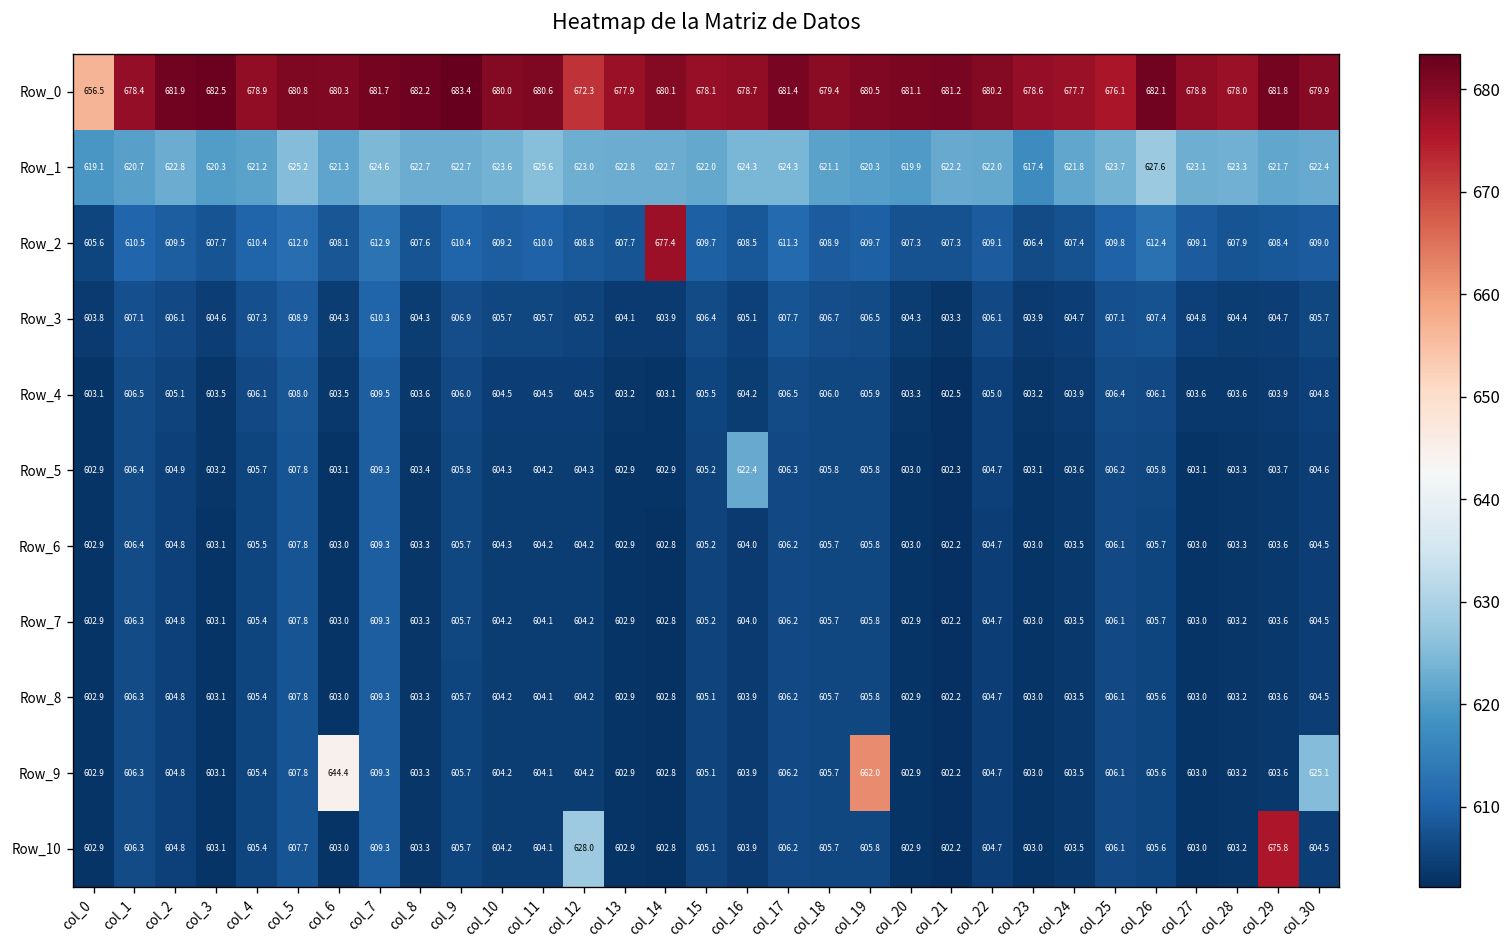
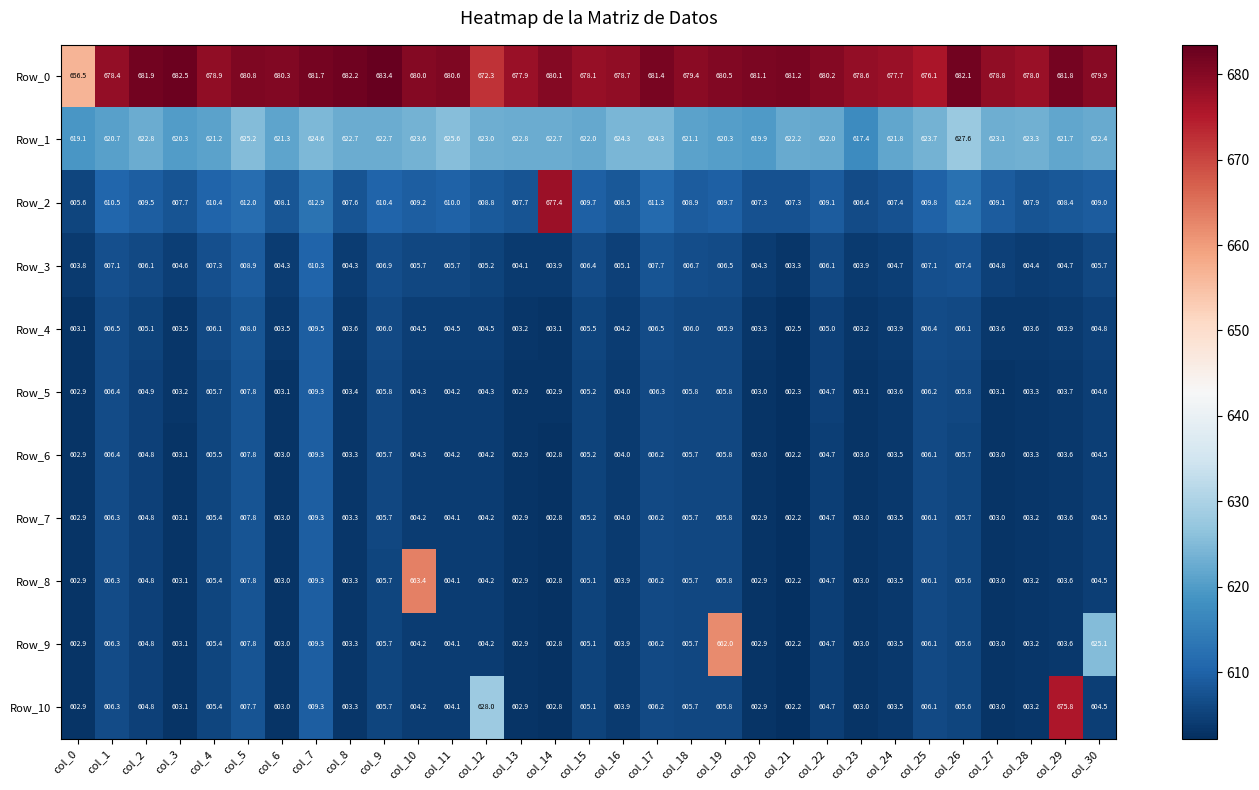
  {
    "Row_5": {
      "col_0": 602.9,
      "col_1": 606.4,
      "col_2": 604.9,
      "col_3": 603.2,
      "col_4": 605.7,
      "col_5": 607.8,
      "col_6": 603.1,
      "col_7": 609.3,
      "col_8": 603.4,
      "col_9": 605.8,
      "col_10": 604.3,
      "col_11": 604.2,
      "col_12": 604.3,
      "col_13": 602.9,
      "col_14": 602.9,
      "col_15": 605.2,
-     "col_16": 622.4,
+     "col_16": 604.0,
      "col_17": 606.3,
      "col_18": 605.8,
      "col_19": 605.8,
      "col_20": 603.0,
      "col_21": 602.3,
      "col_22": 604.7,
      "col_23": 603.1,
      "col_24": 603.6,
      "col_25": 606.2,
      "col_26": 605.8,
      "col_27": 603.1,
      "col_28": 603.3,
      "col_29": 603.7,
      "col_30": 604.6
    },
    "Row_8": {
      "col_0": 602.9,
      "col_1": 606.3,
      "col_2": 604.8,
      "col_3": 603.1,
      "col_4": 605.4,
      "col_5": 607.8,
      "col_6": 603.0,
      "col_7": 609.3,
      "col_8": 603.3,
      "col_9": 605.7,
-     "col_10": 604.2,
+     "col_10": 663.4,
      "col_11": 604.1,
      "col_12": 604.2,
      "col_13": 602.9,
      "col_14": 602.8,
      "col_15": 605.1,
      "col_16": 603.9,
      "col_17": 606.2,
      "col_18": 605.7,
      "col_19": 605.8,
      "col_20": 602.9,
      "col_21": 602.2,
      "col_22": 604.7,
      "col_23": 603.0,
      "col_24": 603.5,
      "col_25": 606.1,
      "col_26": 605.6,
      "col_27": 603.0,
      "col_28": 603.2,
      "col_29": 603.6,
      "col_30": 604.5
    },
    "Row_9": {
      "col_0": 602.9,
      "col_1": 606.3,
      "col_2": 604.8,
      "col_3": 603.1,
      "col_4": 605.4,
      "col_5": 607.8,
-     "col_6": 644.4,
+     "col_6": 603.0,
      "col_7": 609.3,
      "col_8": 603.3,
      "col_9": 605.7,
      "col_10": 604.2,
      "col_11": 604.1,
      "col_12": 604.2,
      "col_13": 602.9,
      "col_14": 602.8,
      "col_15": 605.1,
      "col_16": 603.9,
      "col_17": 606.2,
      "col_18": 605.7,
      "col_19": 662.0,
      "col_20": 602.9,
      "col_21": 602.2,
      "col_22": 604.7,
      "col_23": 603.0,
      "col_24": 603.5,
      "col_25": 606.1,
      "col_26": 605.6,
      "col_27": 603.0,
      "col_28": 603.2,
      "col_29": 603.6,
      "col_30": 625.1
    }
  }
